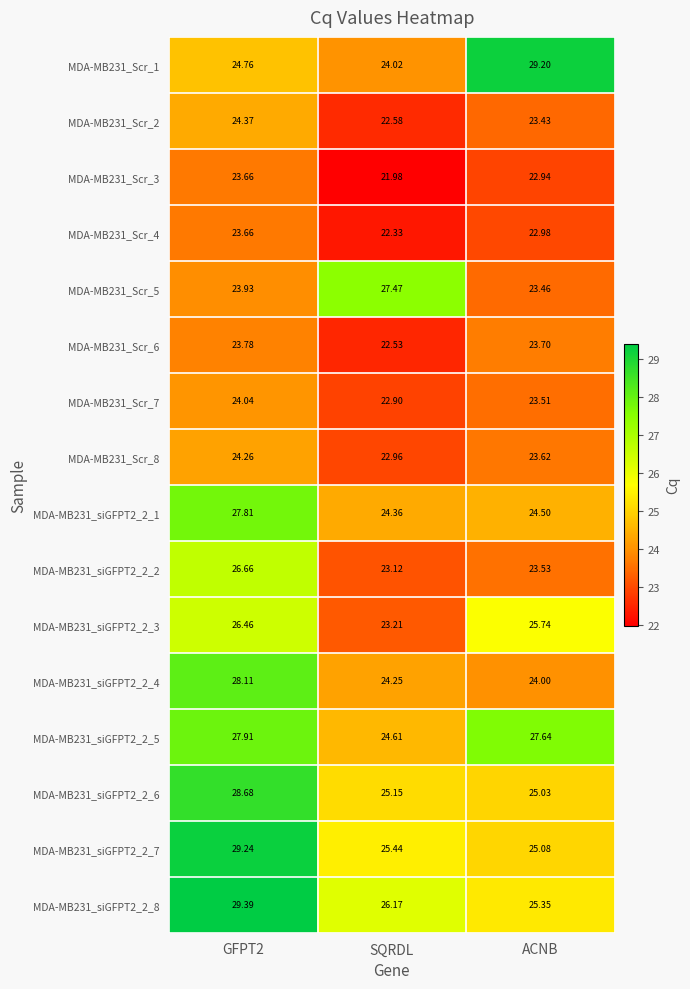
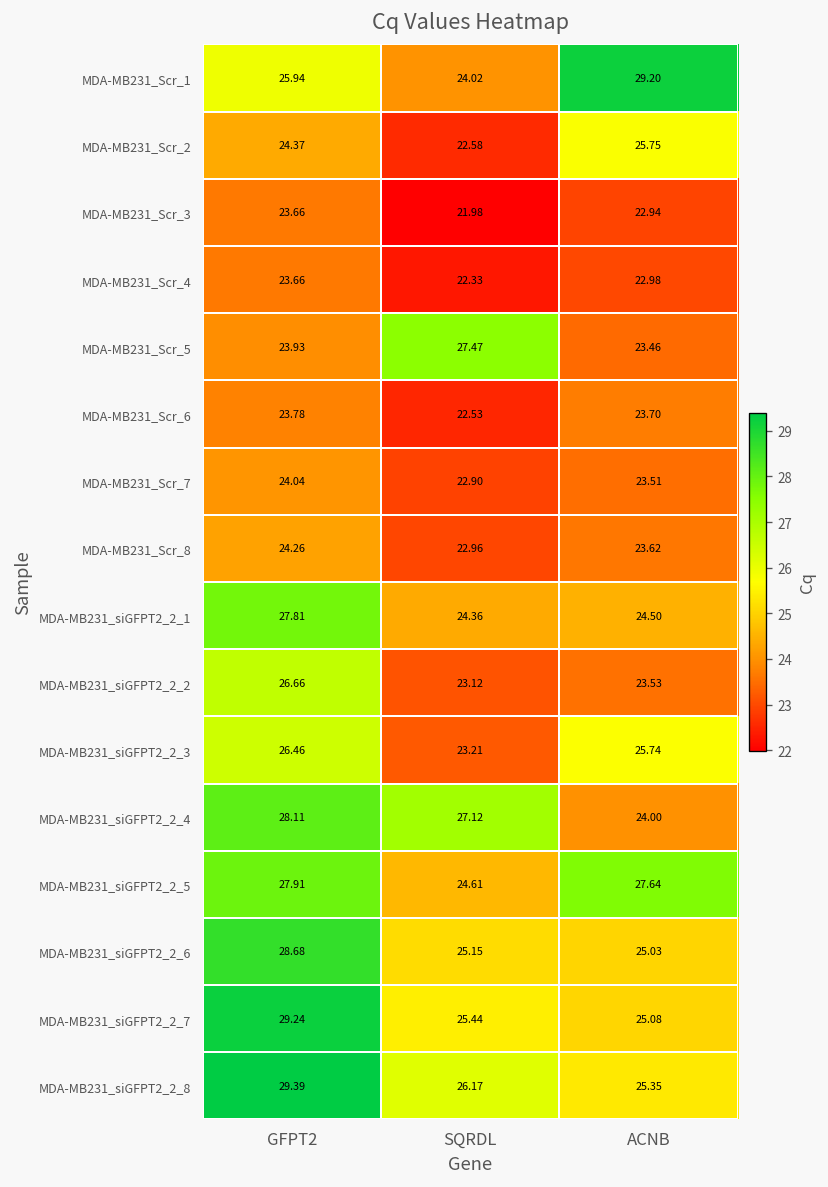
  {
    "MDA-MB231_Scr_1": {
-     "GFPT2": 24.76,
+     "GFPT2": 25.94,
      "SQRDL": 24.02,
      "ACNB": 29.20
    },
    "MDA-MB231_Scr_2": {
      "GFPT2": 24.37,
      "SQRDL": 22.58,
-     "ACNB": 23.43
+     "ACNB": 25.75
    },
    "MDA-MB231_Scr_3": {
      "GFPT2": 23.66,
      "SQRDL": 21.98,
      "ACNB": 22.94
    },
    "MDA-MB231_Scr_4": {
      "GFPT2": 23.66,
      "SQRDL": 22.33,
      "ACNB": 22.98
    },
    "MDA-MB231_Scr_5": {
      "GFPT2": 23.93,
      "SQRDL": 27.47,
      "ACNB": 23.46
    },
    "MDA-MB231_Scr_6": {
      "GFPT2": 23.78,
      "SQRDL": 22.53,
      "ACNB": 23.70
    },
    "MDA-MB231_Scr_7": {
      "GFPT2": 24.04,
      "SQRDL": 22.90,
      "ACNB": 23.51
    },
    "MDA-MB231_Scr_8": {
      "GFPT2": 24.26,
      "SQRDL": 22.96,
      "ACNB": 23.62
    },
    "MDA-MB231_siGFPT2_2_1": {
      "GFPT2": 27.81,
      "SQRDL": 24.36,
      "ACNB": 24.50
    },
    "MDA-MB231_siGFPT2_2_2": {
      "GFPT2": 26.66,
      "SQRDL": 23.12,
      "ACNB": 23.53
    },
    "MDA-MB231_siGFPT2_2_3": {
      "GFPT2": 26.46,
      "SQRDL": 23.21,
      "ACNB": 25.74
    },
    "MDA-MB231_siGFPT2_2_4": {
      "GFPT2": 28.11,
-     "SQRDL": 24.25,
+     "SQRDL": 27.12,
      "ACNB": 24.00
    },
    "MDA-MB231_siGFPT2_2_5": {
      "GFPT2": 27.91,
      "SQRDL": 24.61,
      "ACNB": 27.64
    },
    "MDA-MB231_siGFPT2_2_6": {
      "GFPT2": 28.68,
      "SQRDL": 25.15,
      "ACNB": 25.03
    },
    "MDA-MB231_siGFPT2_2_7": {
      "GFPT2": 29.24,
      "SQRDL": 25.44,
      "ACNB": 25.08
    },
    "MDA-MB231_siGFPT2_2_8": {
      "GFPT2": 29.39,
      "SQRDL": 26.17,
      "ACNB": 25.35
    }
  }
